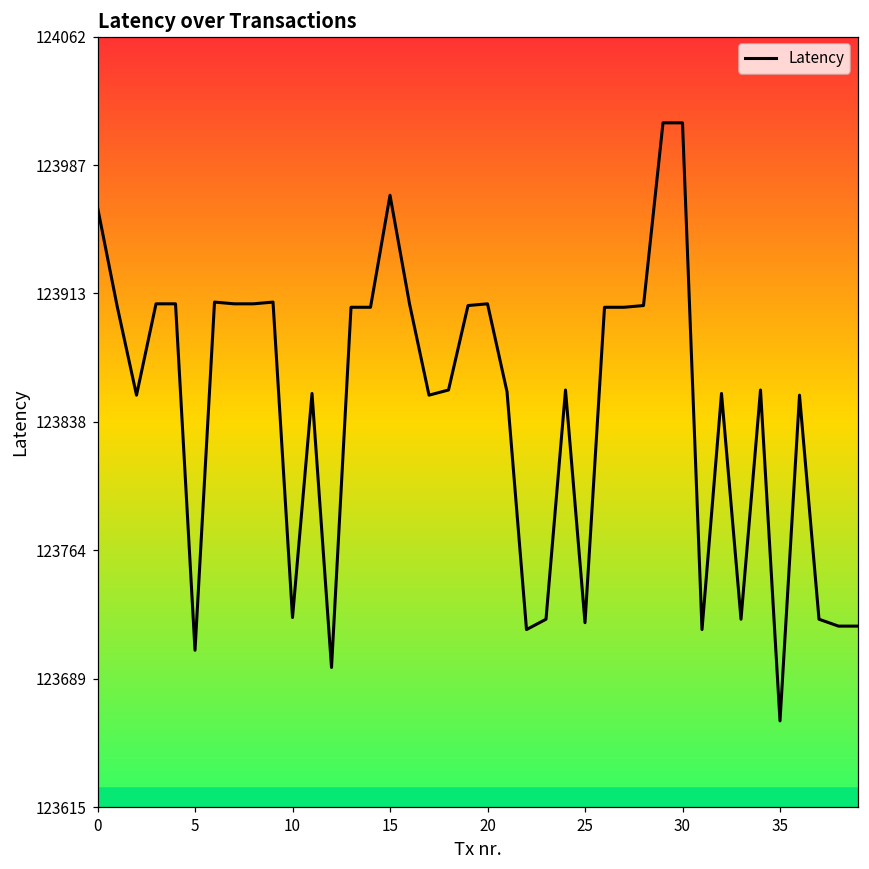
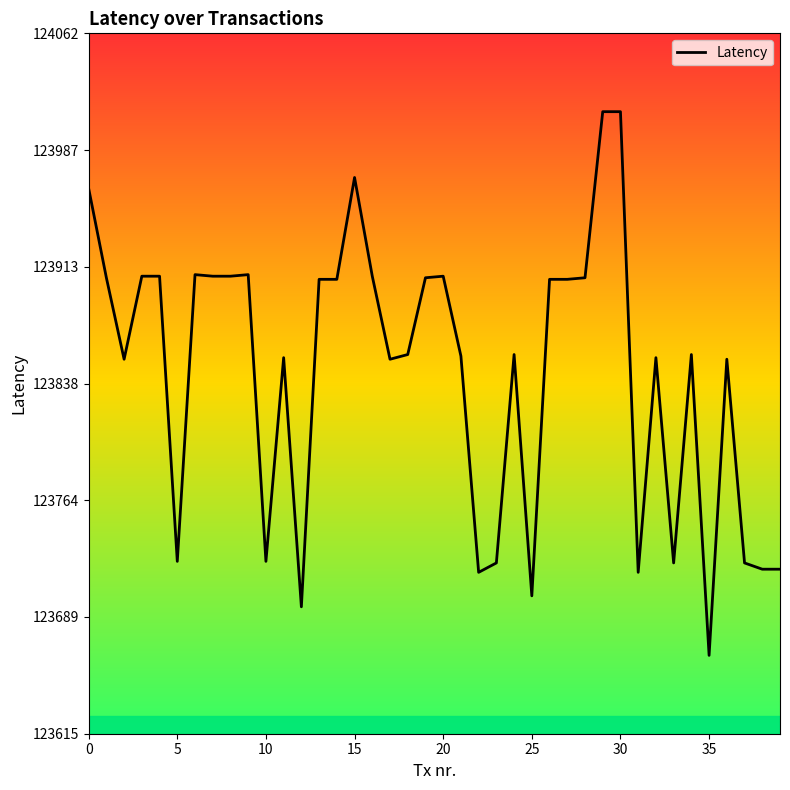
  {
    "Latency": {
      "0": 123963,
-     "5": 123706,
+     "5": 123725,
      "10": 123725,
      "15": 123970,
      "20": 123907,
-     "25": 123722,
+     "25": 123703,
      "30": 124012,
      "35": 123665
    }
  }
